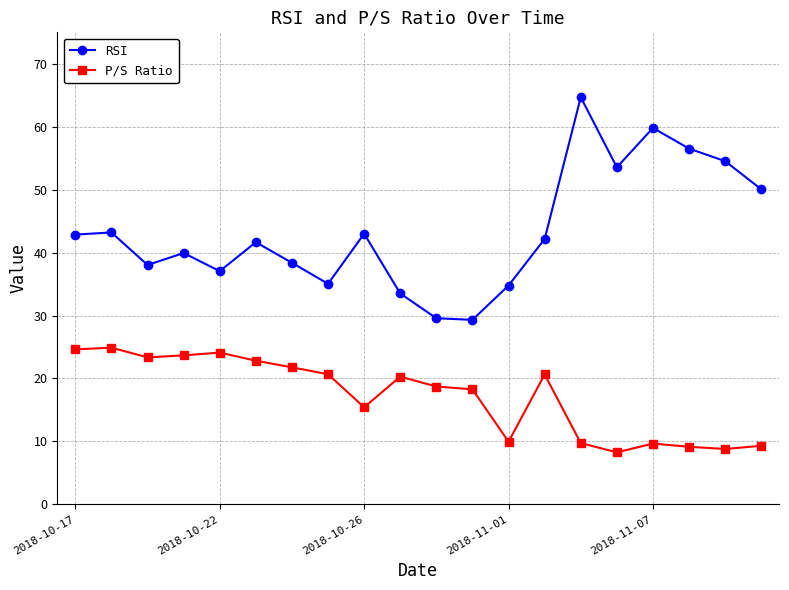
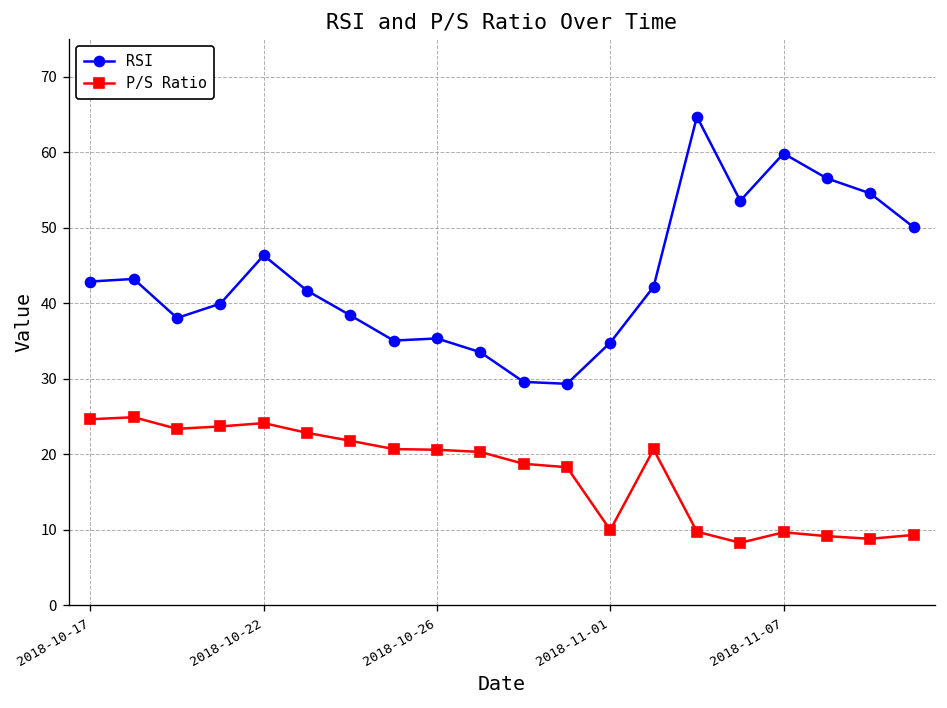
  {
    "RSI": {
-     "2018-10-22": 37,
-     "2018-10-26": 43,
+     "2018-10-22": 46,
+     "2018-10-26": 35,
      "2018-11-01": 35,
      "2018-11-07": 60
    },
    "P/S Ratio": {
      "2018-10-22": 24,
-     "2018-10-26": 15,
+     "2018-10-26": 21,
      "2018-11-01": 10,
      "2018-11-07": 10
    }
  }
